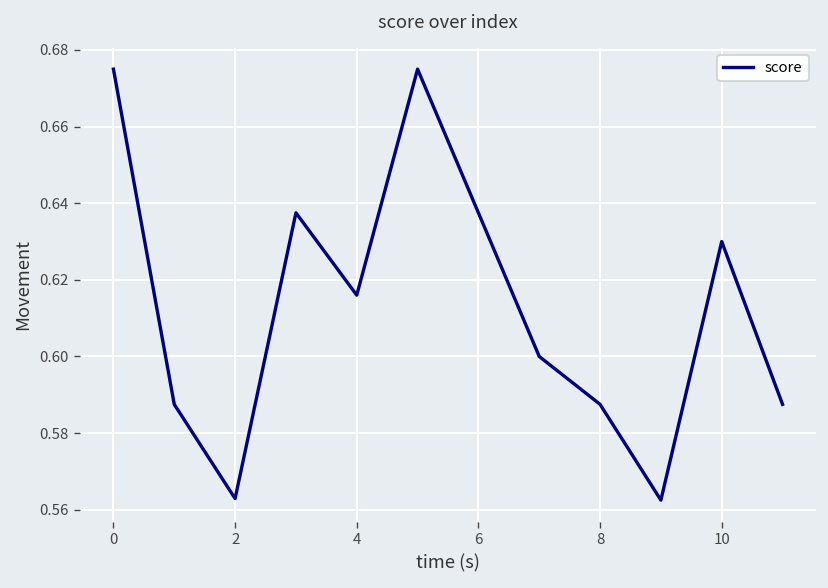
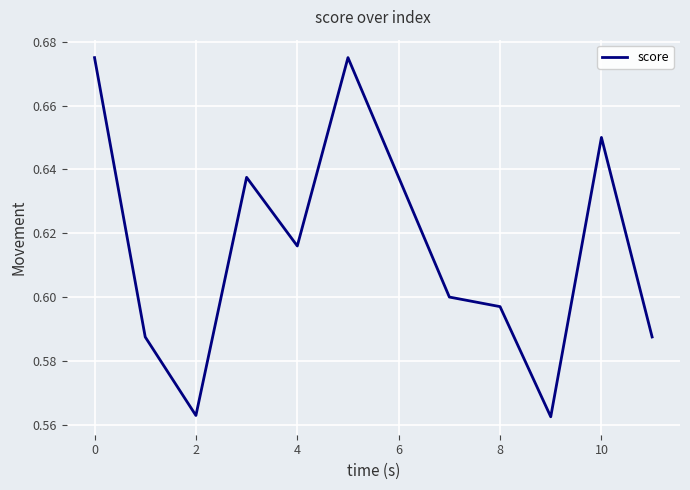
  {
    "0": 0.675,
    "2": 0.563,
    "4": 0.616,
    "6": 0.638,
-   "8": 0.588,
-   "10": 0.63
+   "8": 0.597,
+   "10": 0.65
  }
